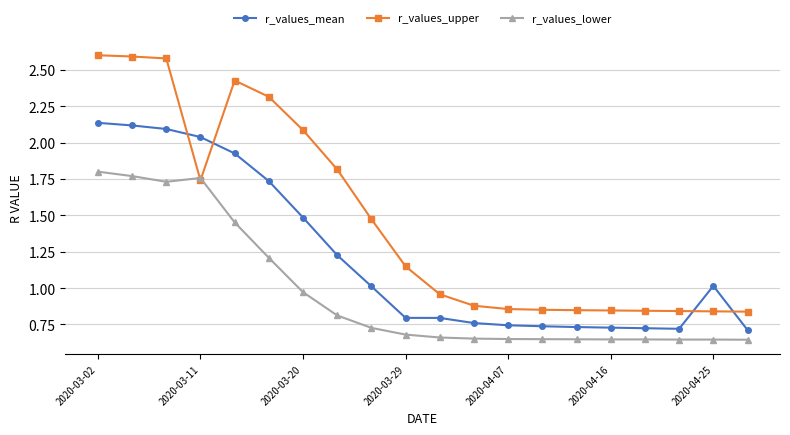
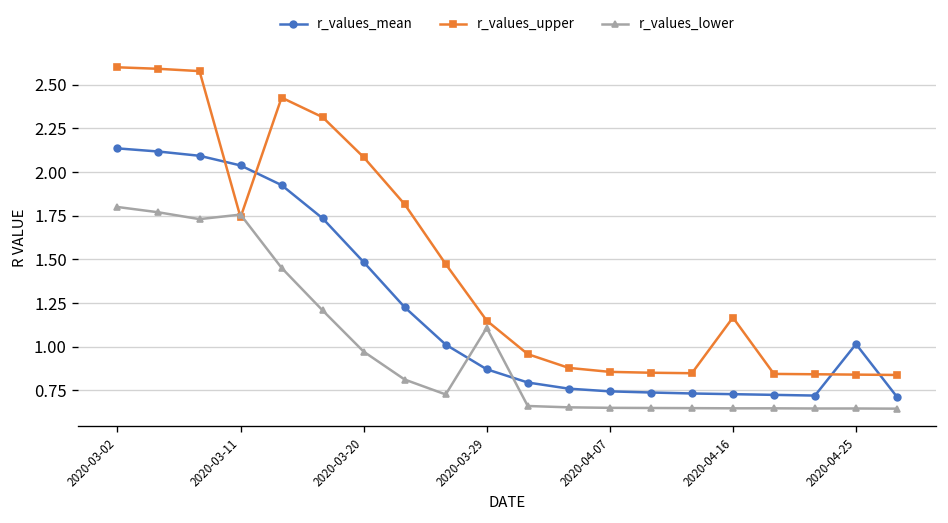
  {
    "r_values_mean": {
      "2020-03-02": 2.14,
      "2020-03-11": 2.04,
      "2020-03-20": 1.48,
-     "2020-03-29": 0.80,
+     "2020-03-29": 0.87,
      "2020-04-07": 0.74,
      "2020-04-16": 0.73,
      "2020-04-25": 1.02
    },
    "r_values_upper": {
      "2020-03-02": 2.60,
      "2020-03-20": 2.09,
      "2020-03-29": 1.15,
      "2020-04-07": 0.86,
-     "2020-04-16": 0.85,
+     "2020-04-16": 1.17,
      "2020-04-25": 0.84
    },
    "r_values_lower": {
      "2020-03-02": 1.80,
      "2020-03-20": 0.97,
-     "2020-03-29": 0.68,
+     "2020-03-29": 1.11,
      "2020-04-07": 0.65,
      "2020-04-16": 0.65,
      "2020-04-25": 0.65
    }
  }
